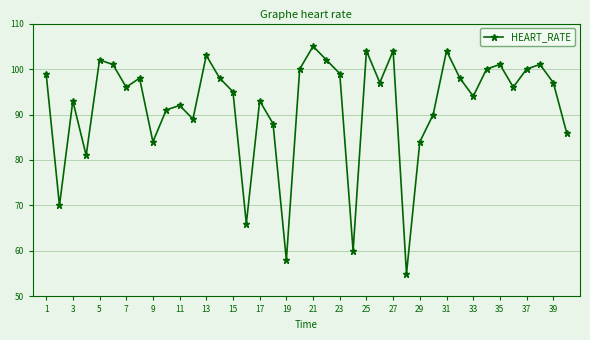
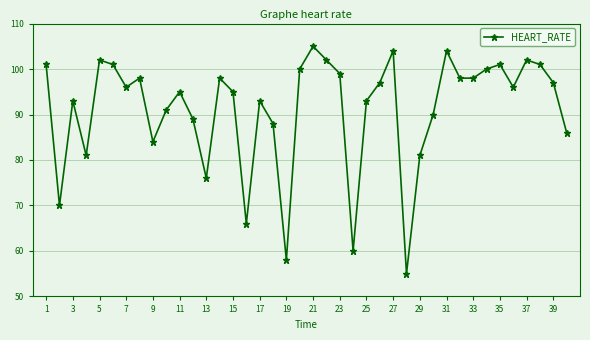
  {
-   "1": 99,
+   "1": 101,
    "3": 93,
    "5": 102,
    "7": 96,
    "9": 84,
-   "11": 92,
-   "13": 103,
+   "11": 95,
+   "13": 76,
    "15": 95,
    "17": 93,
    "19": 58,
    "21": 105,
    "23": 99,
-   "25": 104,
+   "25": 93,
    "27": 104,
-   "29": 84,
+   "29": 81,
    "31": 104,
-   "33": 94,
+   "33": 98,
    "35": 101,
-   "37": 100,
+   "37": 102,
    "39": 97
  }
